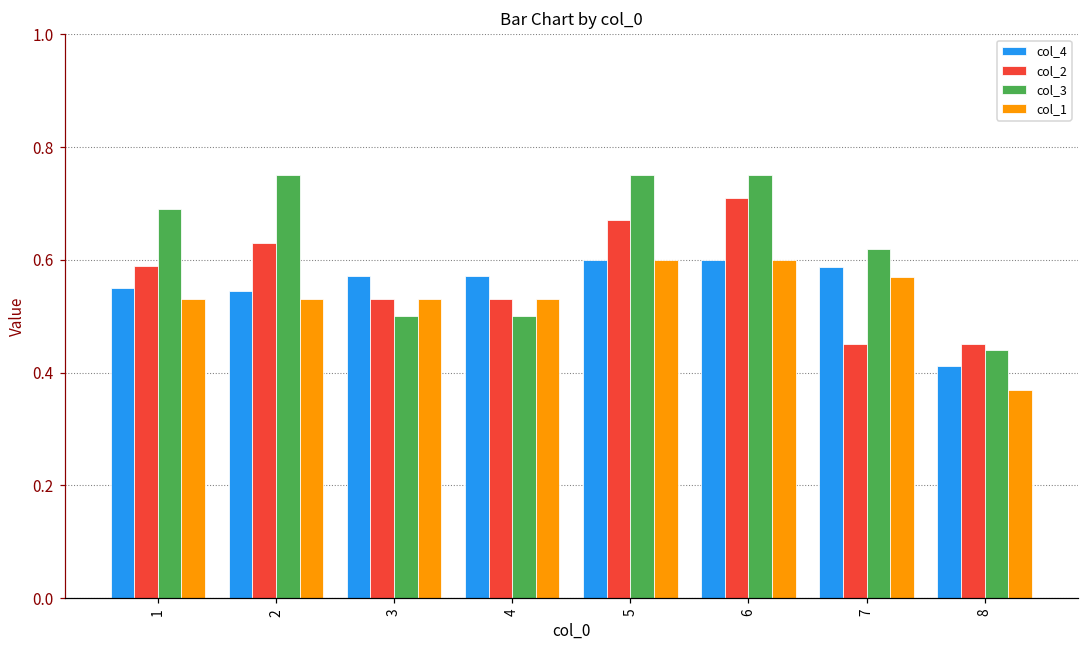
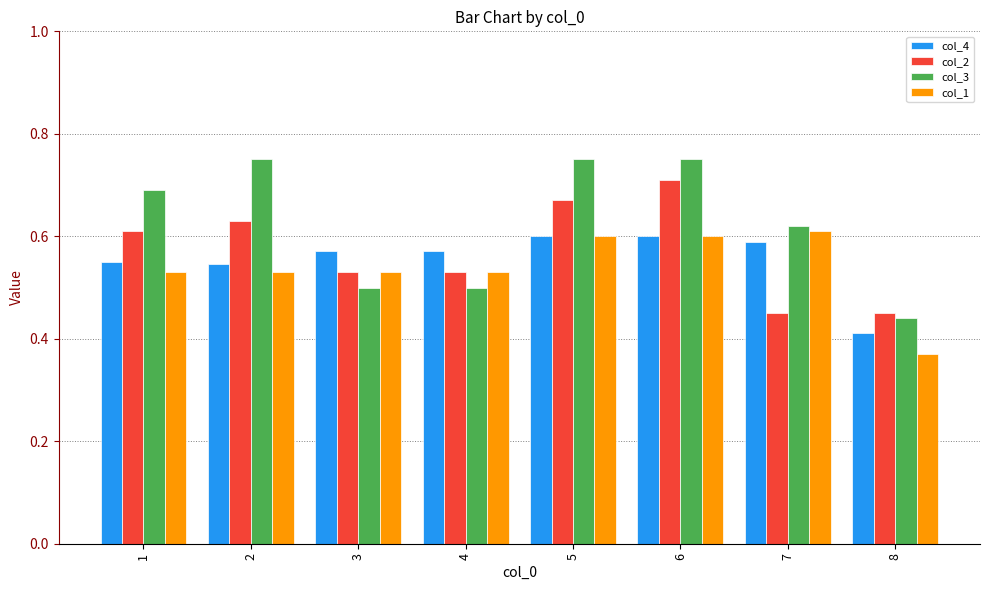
  {
    "col_4": {
      "1": 0.55,
      "2": 0.55,
      "3": 0.57,
      "4": 0.57,
      "5": 0.60,
      "6": 0.60,
      "7": 0.59,
      "8": 0.41
    },
    "col_2": {
-     "1": 0.59,
+     "1": 0.61,
      "2": 0.63,
      "3": 0.53,
      "4": 0.53,
      "5": 0.67,
      "6": 0.71,
      "7": 0.45,
      "8": 0.45
    },
    "col_3": {
      "1": 0.69,
      "2": 0.75,
      "3": 0.50,
      "4": 0.50,
      "5": 0.75,
      "6": 0.75,
      "7": 0.62,
      "8": 0.44
    },
    "col_1": {
      "1": 0.53,
      "2": 0.53,
      "3": 0.53,
      "4": 0.53,
      "5": 0.60,
      "6": 0.60,
-     "7": 0.57,
+     "7": 0.61,
      "8": 0.37
    }
  }
